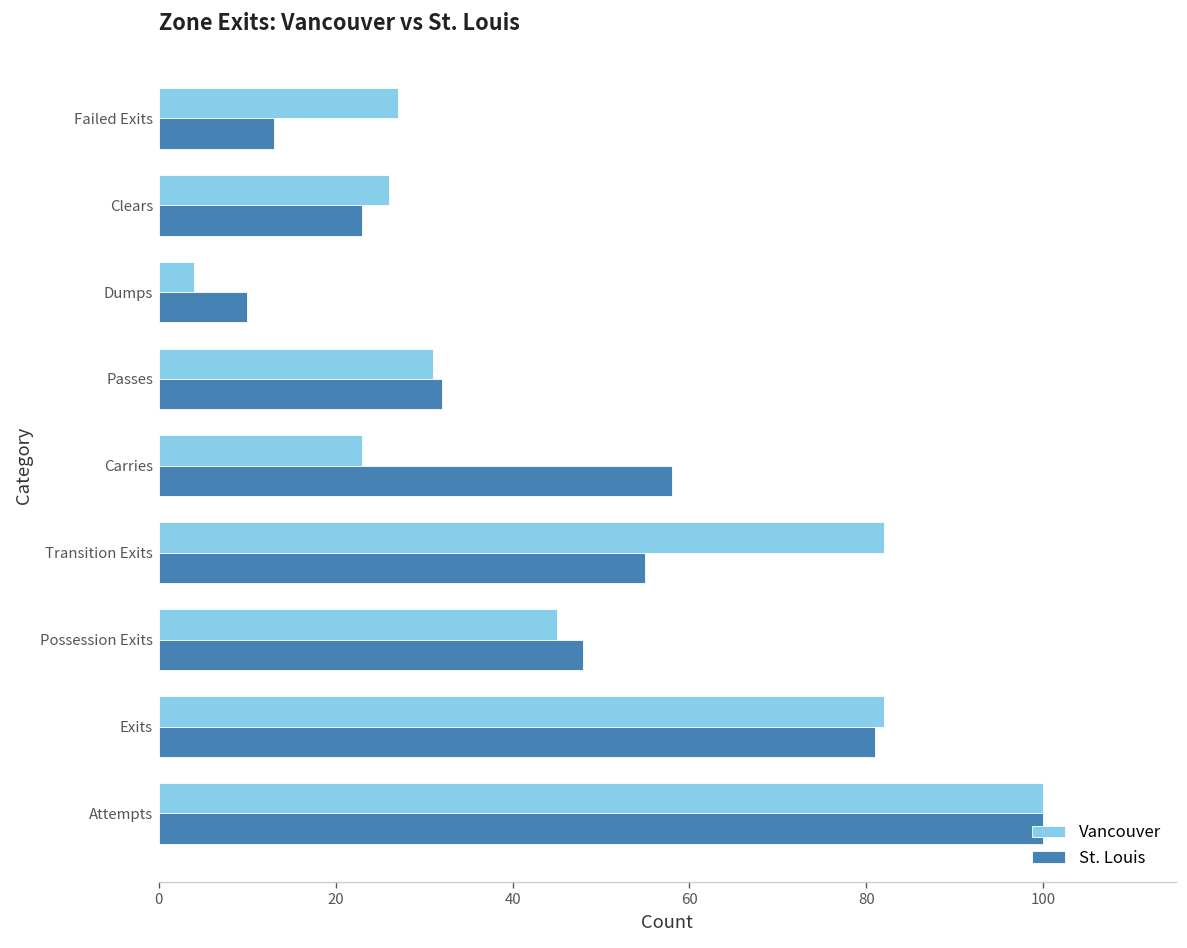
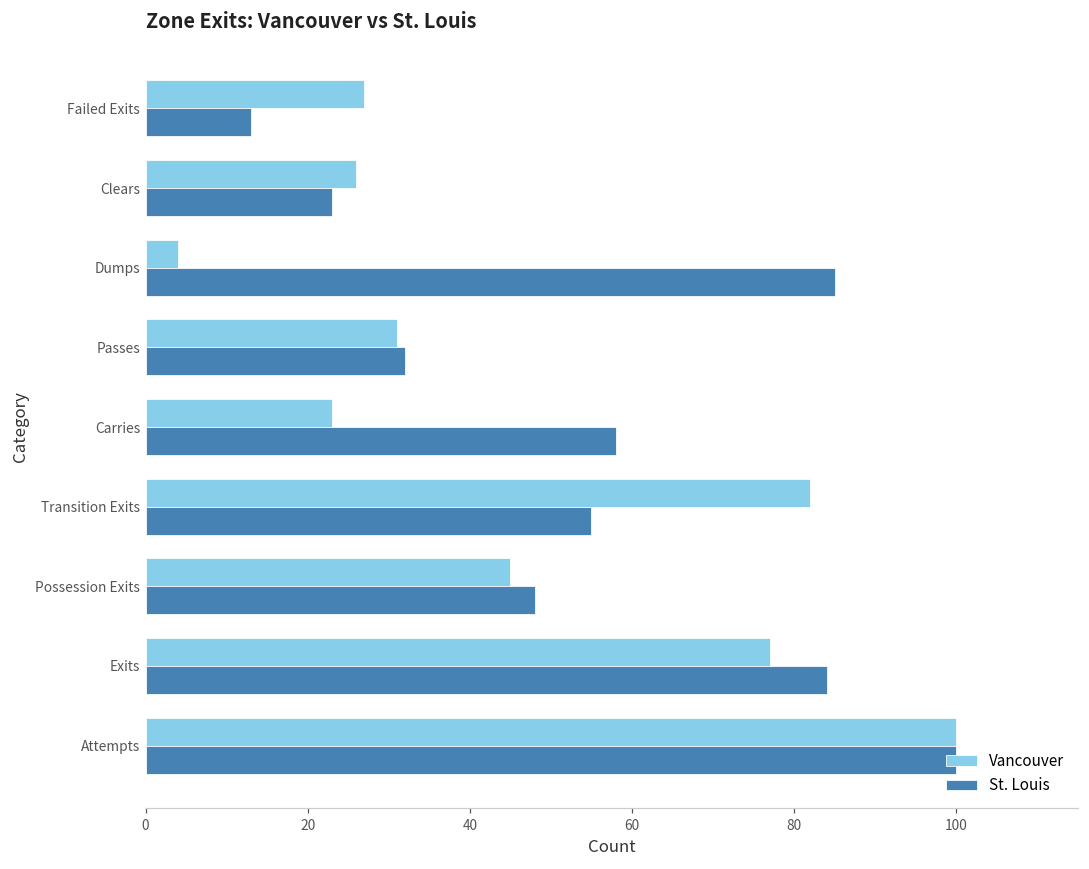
  {
    "Vancouver": {
      "Failed Exits": 27,
      "Clears": 26,
      "Dumps": 4,
      "Passes": 31,
      "Carries": 23,
      "Transition Exits": 82,
      "Possession Exits": 45,
-     "Exits": 82,
+     "Exits": 77,
      "Attempts": 100
    },
    "St. Louis": {
      "Failed Exits": 13,
      "Clears": 23,
-     "Dumps": 10,
+     "Dumps": 85,
      "Passes": 32,
      "Carries": 58,
      "Transition Exits": 55,
      "Possession Exits": 48,
-     "Exits": 81,
+     "Exits": 84,
      "Attempts": 100
    }
  }
